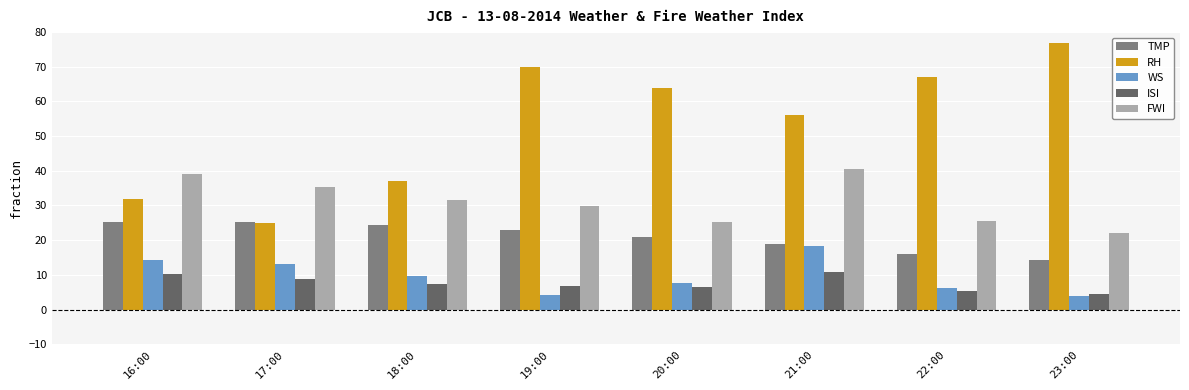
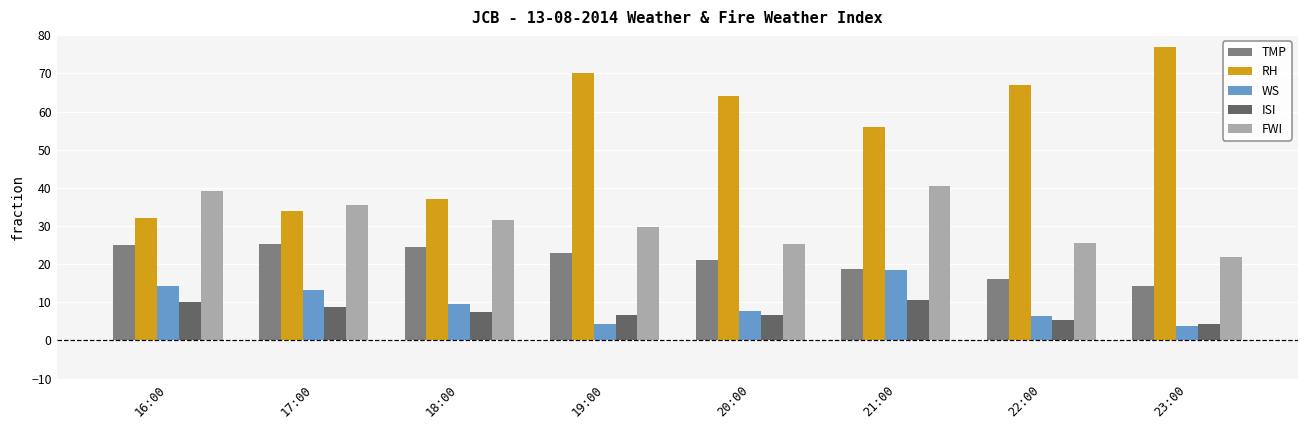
  {
    "RH": {
      "16:00": 32,
-     "17:00": 25,
+     "17:00": 34,
      "18:00": 37,
      "19:00": 70,
      "20:00": 64,
      "21:00": 56,
      "22:00": 67,
      "23:00": 77
    },
    "WS": {
      "16:00": 14,
      "17:00": 13,
      "18:00": 10,
      "19:00": 4,
      "20:00": 8,
      "21:00": 18,
      "22:00": 6,
      "23:00": 4
    },
    "FWI": {
      "16:00": 39,
      "17:00": 35,
      "18:00": 32,
      "19:00": 30,
      "20:00": 25,
      "21:00": 40,
      "22:00": 26,
      "23:00": 22
    }
  }
